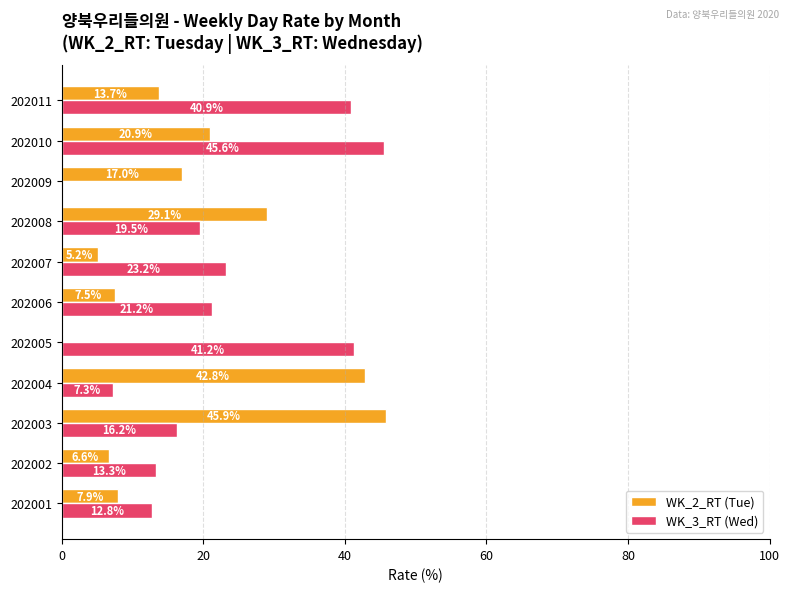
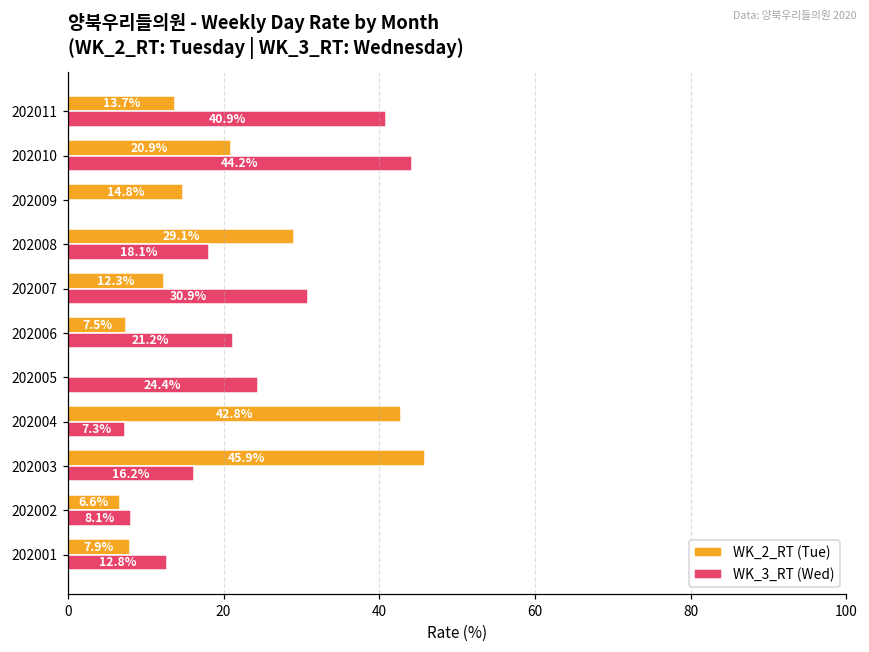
  {
    "WK_2_RT (Tue)": {
      "202011": "13.7%",
      "202010": "20.9%",
-     "202009": "17.0%",
+     "202009": "14.8%",
      "202008": "29.1%",
-     "202007": "5.2%",
+     "202007": "12.3%",
      "202006": "7.5%",
      "202004": "42.8%",
      "202003": "45.9%",
      "202002": "6.6%",
      "202001": "7.9%"
    },
    "WK_3_RT (Wed)": {
      "202011": "40.9%",
-     "202010": "45.6%",
-     "202008": "19.5%",
-     "202007": "23.2%",
+     "202010": "44.2%",
+     "202008": "18.1%",
+     "202007": "30.9%",
      "202006": "21.2%",
-     "202005": "41.2%",
+     "202005": "24.4%",
      "202004": "7.3%",
      "202003": "16.2%",
-     "202002": "13.3%",
+     "202002": "8.1%",
      "202001": "12.8%"
    }
  }
